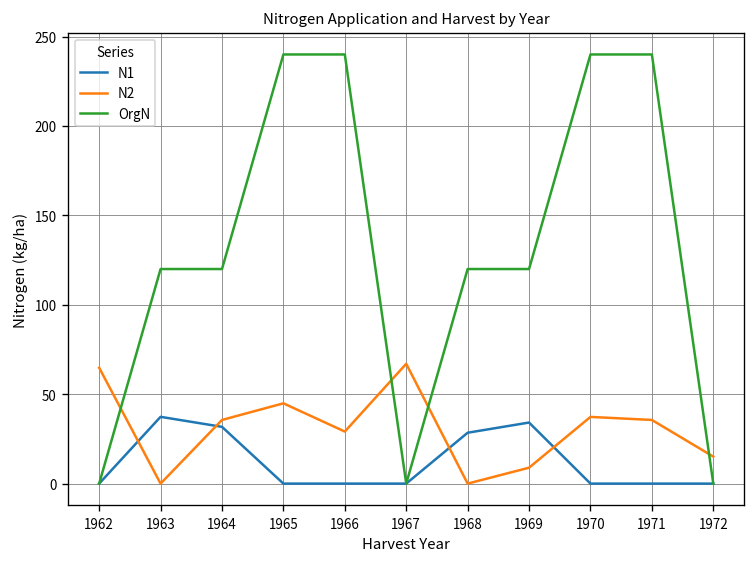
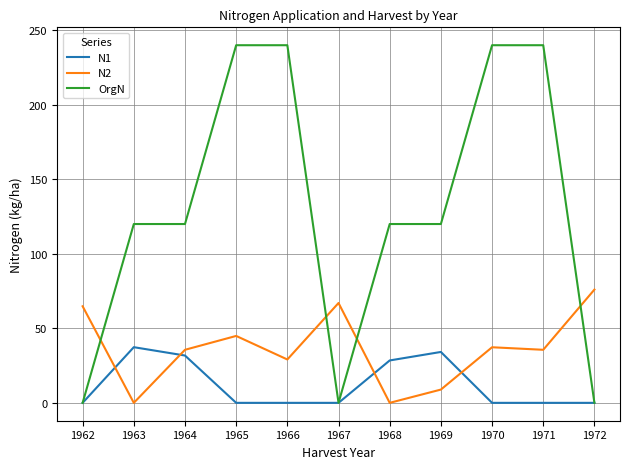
  {
    "N1": {
      "1963": 37,
      "1964": 32,
      "1965": 0,
      "1966": 0,
      "1968": 28,
      "1969": 34,
      "1970": 0,
      "1971": 0
    },
    "N2": {
      "1962": 65,
      "1963": 0,
      "1964": 36,
      "1965": 45,
      "1966": 29,
      "1967": 67,
      "1968": 0,
      "1969": 9,
      "1970": 37,
      "1971": 36,
-     "1972": 15
+     "1972": 76
    },
    "OrgN": {
      "1963": 120,
      "1964": 120,
      "1965": 240,
      "1966": 240,
      "1968": 120,
      "1969": 120,
      "1970": 240,
      "1971": 240
    }
  }
